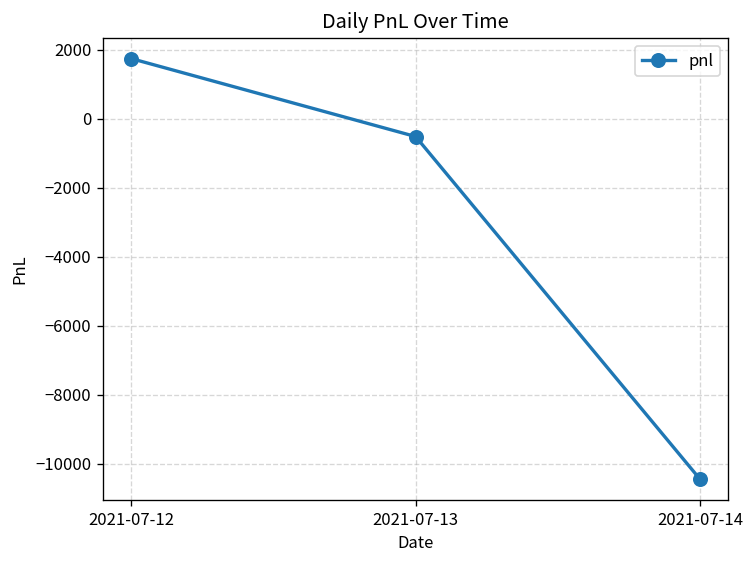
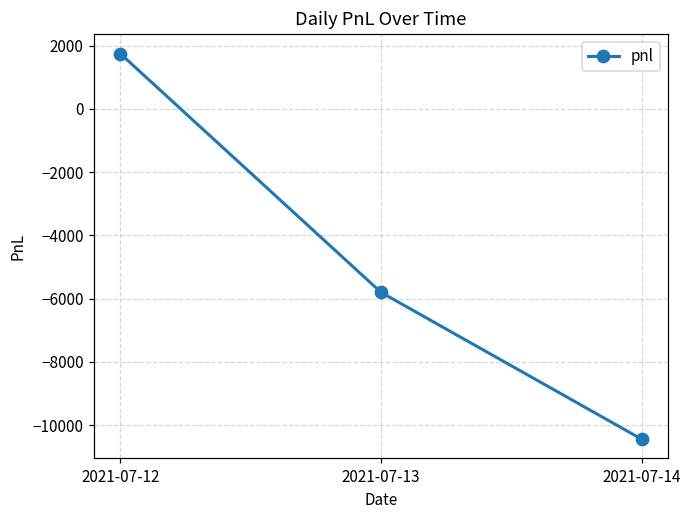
  {
    "2021-07-12": 1700,
-   "2021-07-13": -500,
+   "2021-07-13": -5800,
    "2021-07-14": -10400
  }
